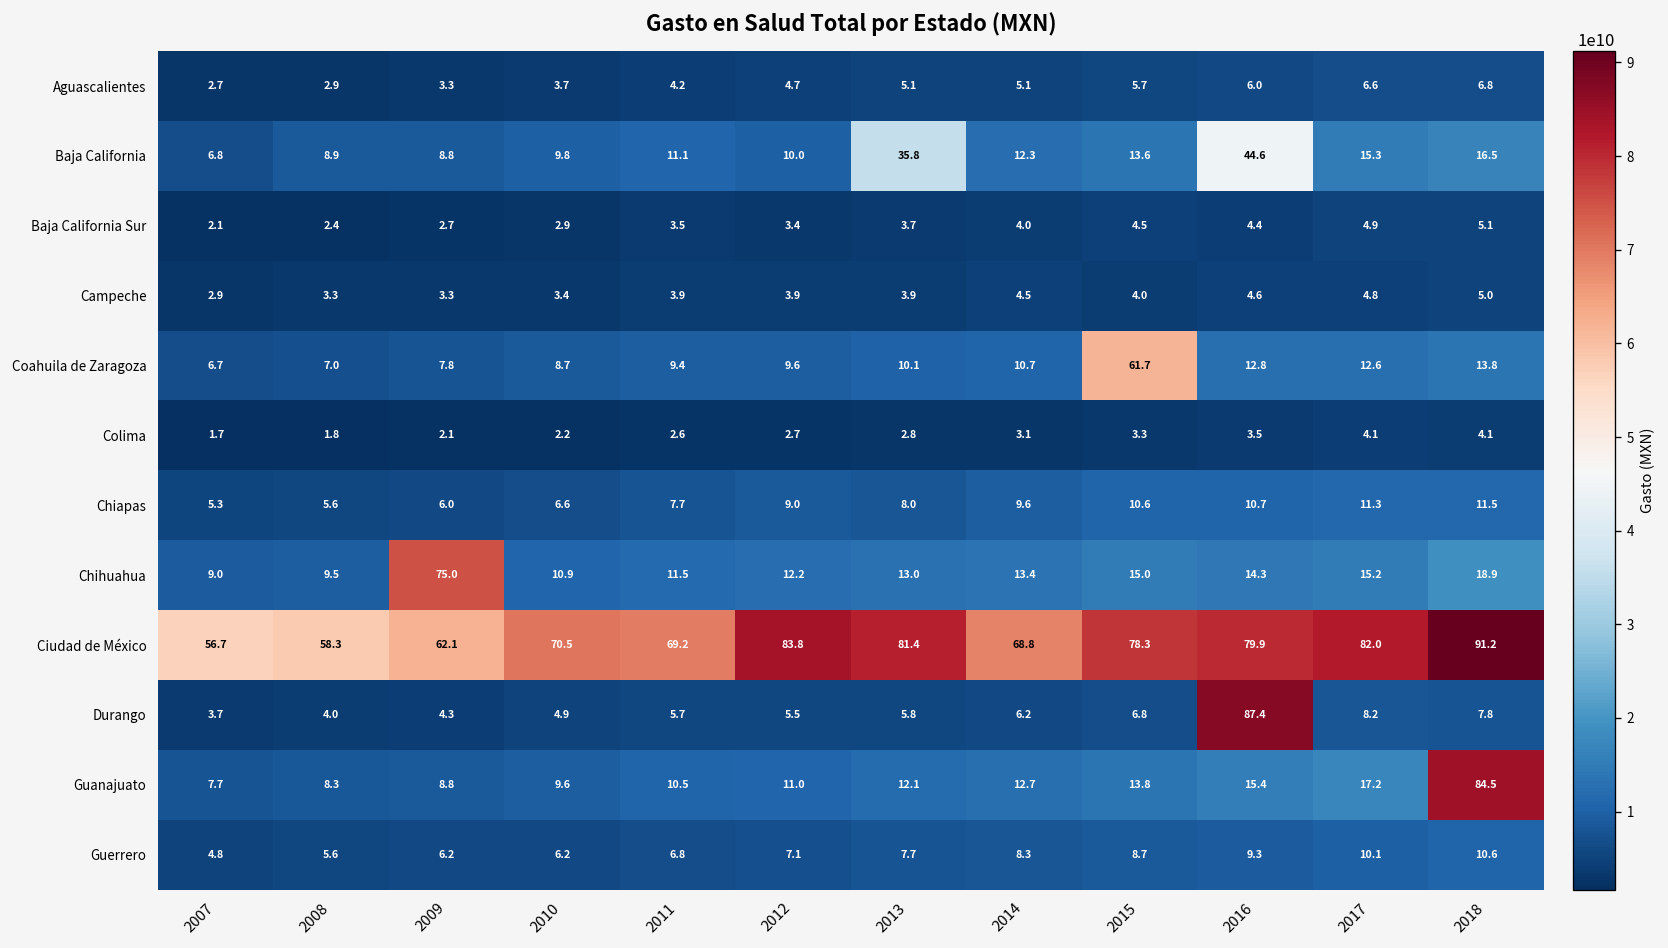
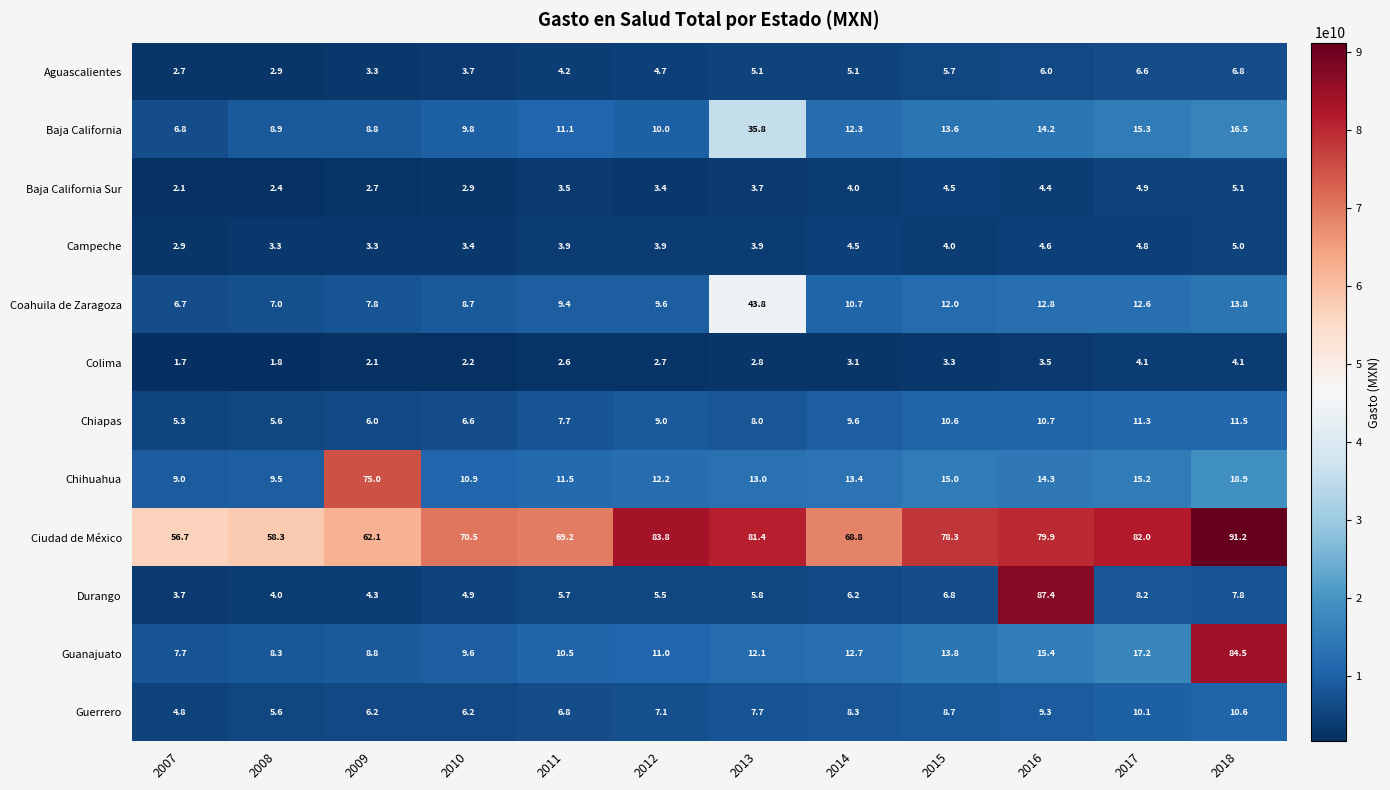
  {
    "Aguascalientes": {
      "2007": 2.7,
      "2008": 2.9,
      "2009": 3.3,
      "2010": 3.7,
      "2011": 4.2,
      "2012": 4.7,
      "2013": 5.1,
      "2014": 5.1,
      "2015": 5.7,
      "2016": 6.0,
      "2017": 6.6,
      "2018": 6.8
    },
    "Baja California": {
      "2007": 6.8,
      "2008": 8.9,
      "2009": 8.8,
      "2010": 9.8,
      "2011": 11.1,
      "2012": 10.0,
      "2013": 35.8,
      "2014": 12.3,
      "2015": 13.6,
-     "2016": 44.6,
+     "2016": 14.2,
      "2017": 15.3,
      "2018": 16.5
    },
    "Baja California Sur": {
      "2007": 2.1,
      "2008": 2.4,
      "2009": 2.7,
      "2010": 2.9,
      "2011": 3.5,
      "2012": 3.4,
      "2013": 3.7,
      "2014": 4.0,
      "2015": 4.5,
      "2016": 4.4,
      "2017": 4.9,
      "2018": 5.1
    },
    "Campeche": {
      "2007": 2.9,
      "2008": 3.3,
      "2009": 3.3,
      "2010": 3.4,
      "2011": 3.9,
      "2012": 3.9,
      "2013": 3.9,
      "2014": 4.5,
      "2015": 4.0,
      "2016": 4.6,
      "2017": 4.8,
      "2018": 5.0
    },
    "Coahuila de Zaragoza": {
      "2007": 6.7,
      "2008": 7.0,
      "2009": 7.8,
      "2010": 8.7,
      "2011": 9.4,
      "2012": 9.6,
-     "2013": 10.1,
+     "2013": 43.8,
      "2014": 10.7,
-     "2015": 61.7,
+     "2015": 12.0,
      "2016": 12.8,
      "2017": 12.6,
      "2018": 13.8
    },
    "Colima": {
      "2007": 1.7,
      "2008": 1.8,
      "2009": 2.1,
      "2010": 2.2,
      "2011": 2.6,
      "2012": 2.7,
      "2013": 2.8,
      "2014": 3.1,
      "2015": 3.3,
      "2016": 3.5,
      "2017": 4.1,
      "2018": 4.1
    },
    "Chiapas": {
      "2007": 5.3,
      "2008": 5.6,
      "2009": 6.0,
      "2010": 6.6,
      "2011": 7.7,
      "2012": 9.0,
      "2013": 8.0,
      "2014": 9.6,
      "2015": 10.6,
      "2016": 10.7,
      "2017": 11.3,
      "2018": 11.5
    },
    "Chihuahua": {
      "2007": 9.0,
      "2008": 9.5,
      "2009": 75.0,
      "2010": 10.9,
      "2011": 11.5,
      "2012": 12.2,
      "2013": 13.0,
      "2014": 13.4,
      "2015": 15.0,
      "2016": 14.3,
      "2017": 15.2,
      "2018": 18.9
    },
    "Ciudad de México": {
      "2007": 56.7,
      "2008": 58.3,
      "2009": 62.1,
      "2010": 70.5,
      "2011": 69.2,
      "2012": 83.8,
      "2013": 81.4,
      "2014": 68.8,
      "2015": 78.3,
      "2016": 79.9,
      "2017": 82.0,
      "2018": 91.2
    },
    "Durango": {
      "2007": 3.7,
      "2008": 4.0,
      "2009": 4.3,
      "2010": 4.9,
      "2011": 5.7,
      "2012": 5.5,
      "2013": 5.8,
      "2014": 6.2,
      "2015": 6.8,
      "2016": 87.4,
      "2017": 8.2,
      "2018": 7.8
    },
    "Guanajuato": {
      "2007": 7.7,
      "2008": 8.3,
      "2009": 8.8,
      "2010": 9.6,
      "2011": 10.5,
      "2012": 11.0,
      "2013": 12.1,
      "2014": 12.7,
      "2015": 13.8,
      "2016": 15.4,
      "2017": 17.2,
      "2018": 84.5
    },
    "Guerrero": {
      "2007": 4.8,
      "2008": 5.6,
      "2009": 6.2,
      "2010": 6.2,
      "2011": 6.8,
      "2012": 7.1,
      "2013": 7.7,
      "2014": 8.3,
      "2015": 8.7,
      "2016": 9.3,
      "2017": 10.1,
      "2018": 10.6
    }
  }
